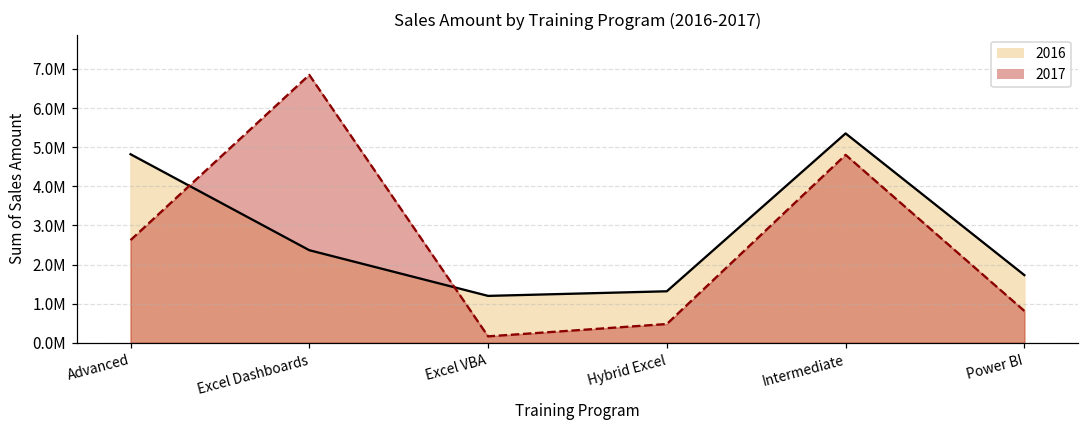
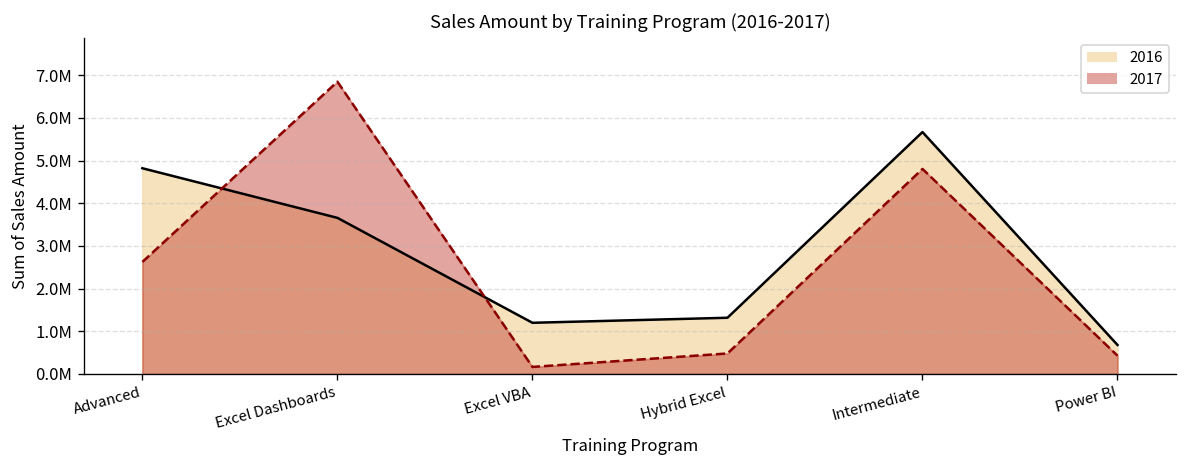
  {
    "2016": {
      "Advanced": 4800000,
-     "Excel Dashboards": 2400000,
+     "Excel Dashboards": 3700000,
      "Excel VBA": 1200000,
      "Hybrid Excel": 1300000,
-     "Intermediate": 5400000,
-     "Power BI": 1700000
+     "Intermediate": 5700000,
+     "Power BI": 700000
    },
    "2017": {
      "Advanced": 2600000,
      "Excel Dashboards": 6800000,
      "Excel VBA": 200000,
      "Hybrid Excel": 500000,
      "Intermediate": 4800000,
-     "Power BI": 800000
+     "Power BI": 400000
    }
  }
